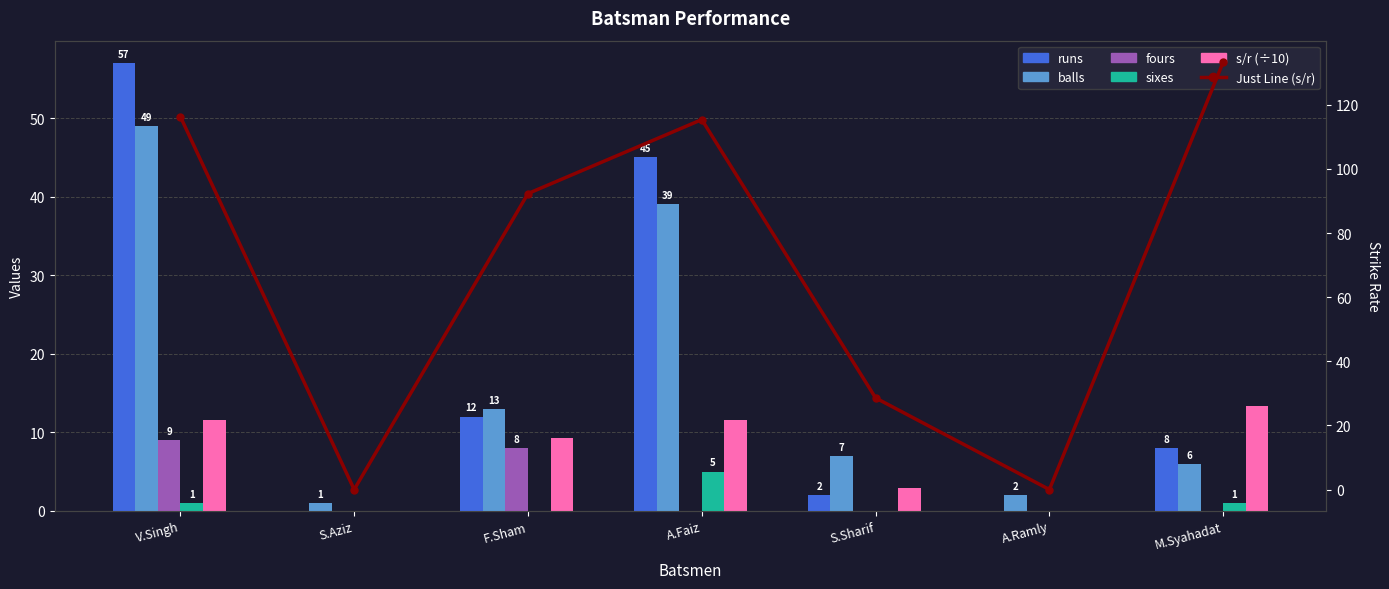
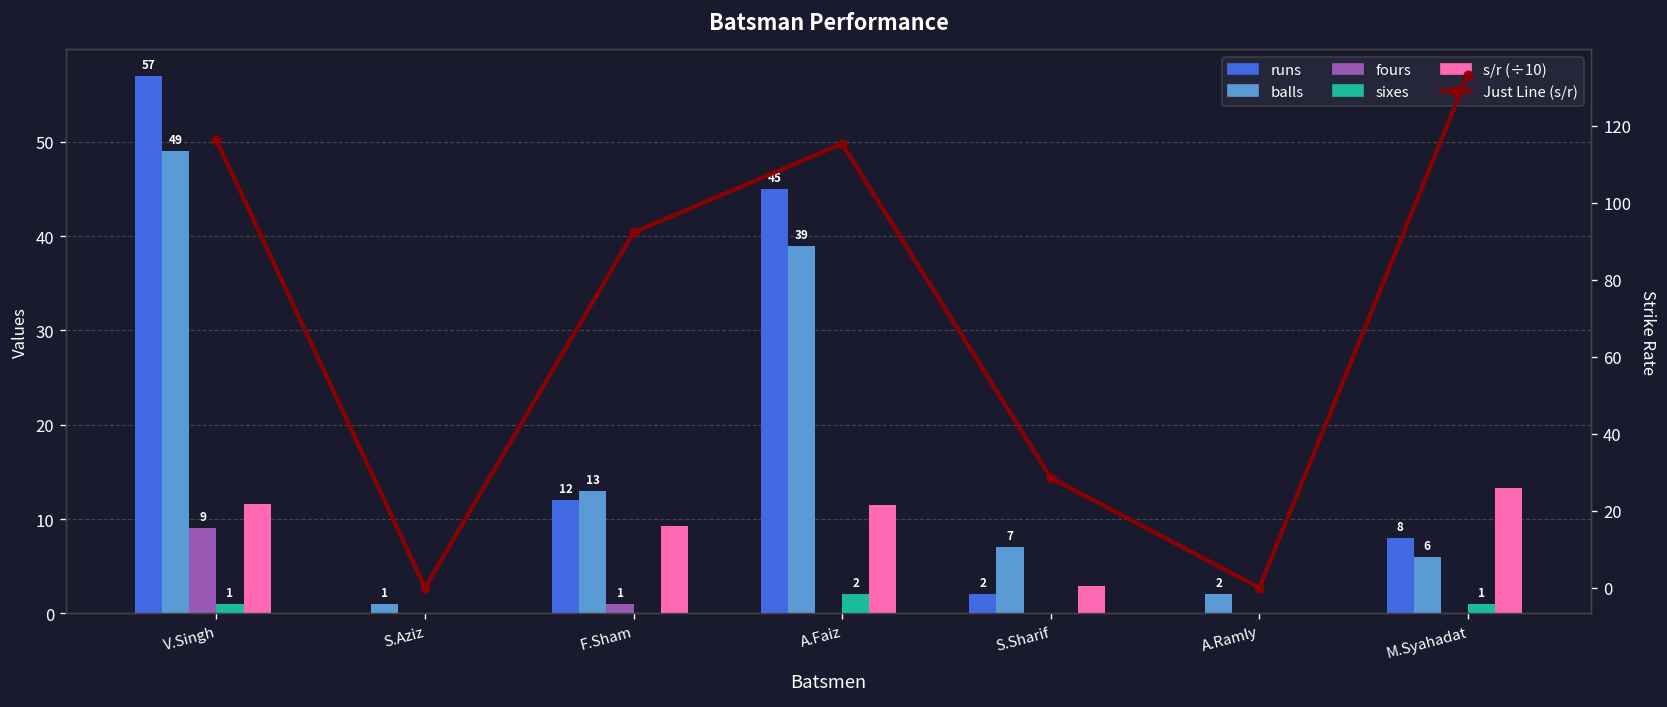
  {
    "fours": {
      "V.Singh": 9,
-     "F.Sham": 8
+     "F.Sham": 1
    },
    "sixes": {
      "V.Singh": 1,
-     "A.Faiz": 5,
+     "A.Faiz": 2,
      "M.Syahadat": 1
    }
  }
